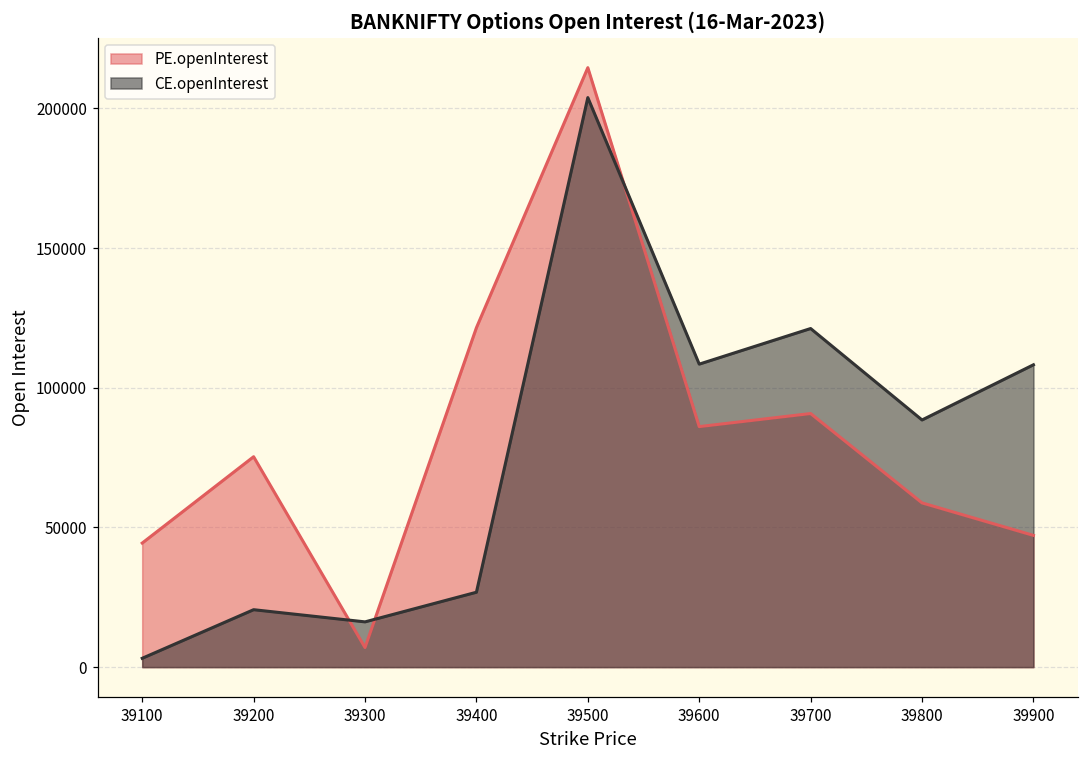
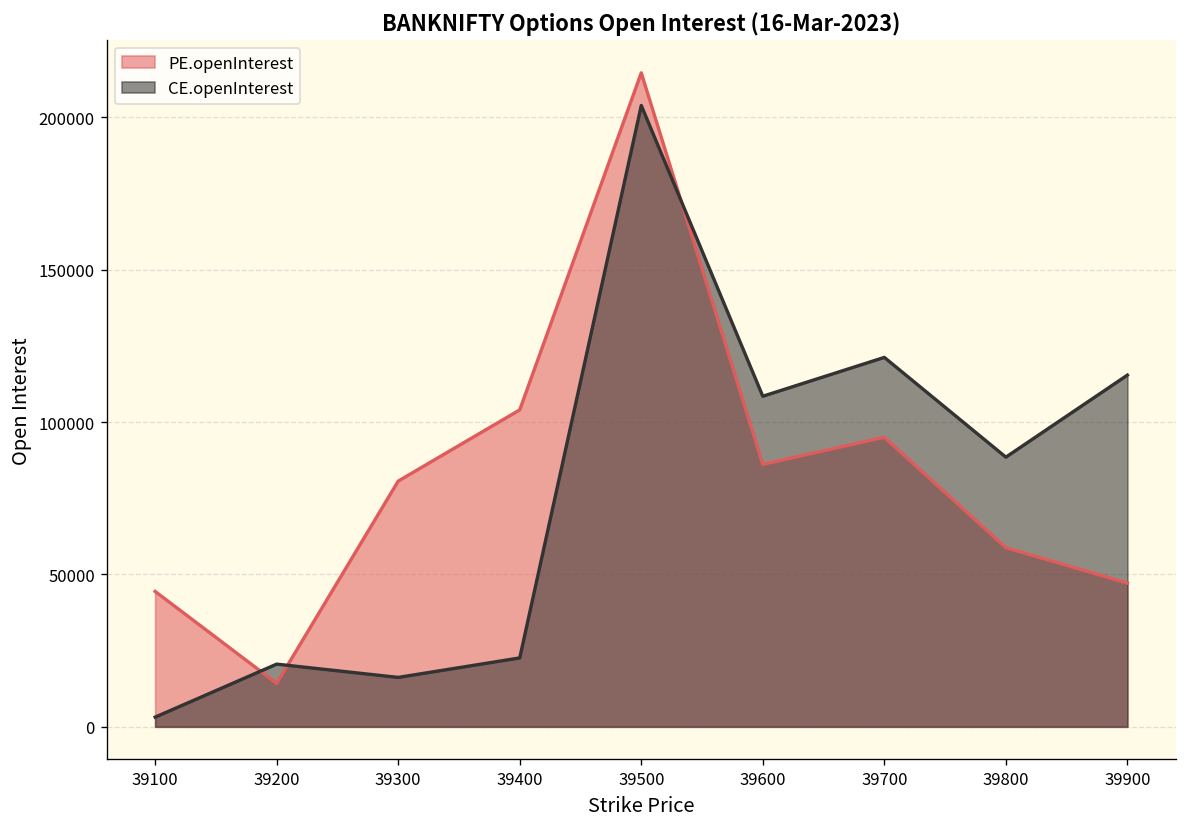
  {
    "PE.openInterest": {
      "39100": 44000,
-     "39200": 75000,
-     "39300": 7000,
-     "39400": 121000,
+     "39200": 14000,
+     "39300": 81000,
+     "39400": 104000,
      "39500": 215000,
      "39600": 86000,
-     "39700": 91000,
+     "39700": 95000,
      "39800": 59000,
      "39900": 47000
    },
    "CE.openInterest": {
      "39100": 3000,
      "39200": 21000,
      "39300": 16000,
-     "39400": 27000,
+     "39400": 23000,
      "39500": 204000,
      "39600": 108000,
      "39700": 121000,
      "39800": 88000,
-     "39900": 108000
+     "39900": 115000
    }
  }
